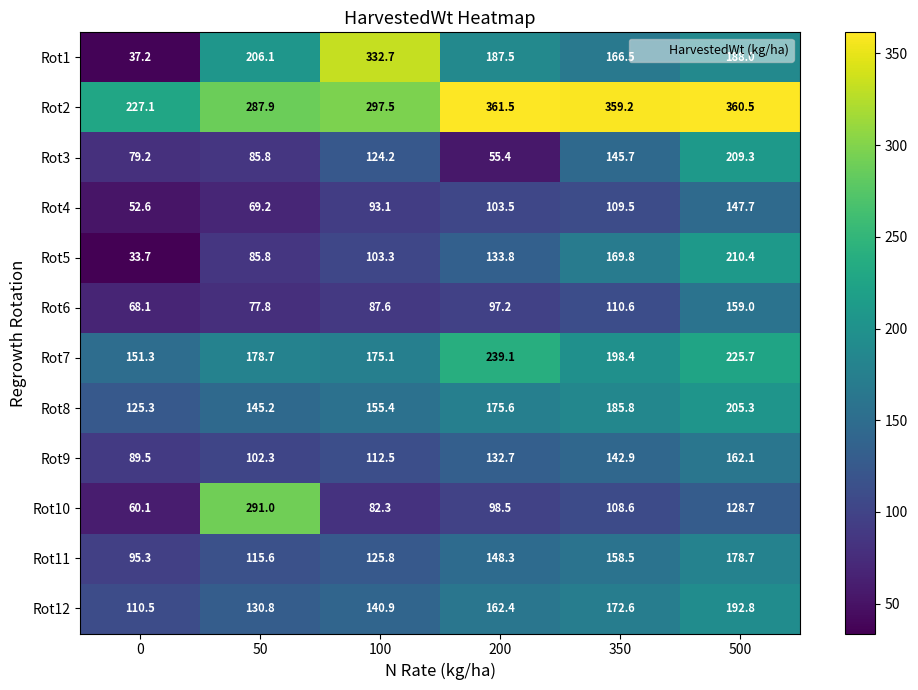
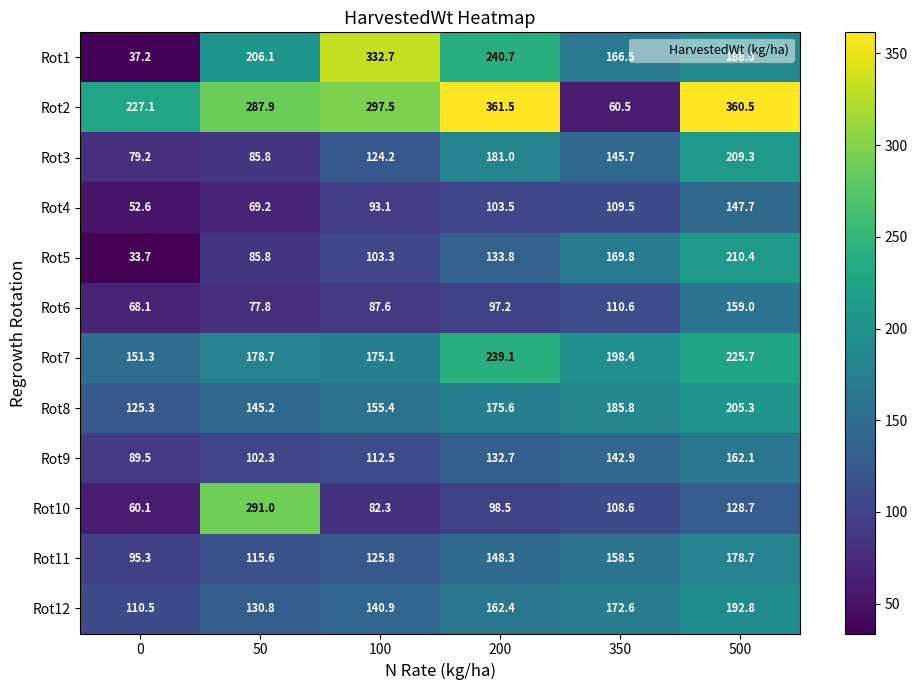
  {
    "Rot1": {
      "0": 37.2,
      "50": 206.1,
      "100": 332.7,
-     "200": 187.5
+     "200": 240.7
    },
    "Rot2": {
      "0": 227.1,
      "50": 287.9,
      "100": 297.5,
      "200": 361.5,
-     "350": 359.2,
+     "350": 60.5,
      "500": 360.5
    },
    "Rot3": {
      "0": 79.2,
      "50": 85.8,
      "100": 124.2,
-     "200": 55.4,
+     "200": 181.0,
      "350": 145.7,
      "500": 209.3
    },
    "Rot4": {
      "0": 52.6,
      "50": 69.2,
      "100": 93.1,
      "200": 103.5,
      "350": 109.5,
      "500": 147.7
    },
    "Rot5": {
      "0": 33.7,
      "50": 85.8,
      "100": 103.3,
      "200": 133.8,
      "350": 169.8,
      "500": 210.4
    },
    "Rot6": {
      "0": 68.1,
      "50": 77.8,
      "100": 87.6,
      "200": 97.2,
      "350": 110.6,
      "500": 159.0
    },
    "Rot7": {
      "0": 151.3,
      "50": 178.7,
      "100": 175.1,
      "200": 239.1,
      "350": 198.4,
      "500": 225.7
    },
    "Rot8": {
      "0": 125.3,
      "50": 145.2,
      "100": 155.4,
      "200": 175.6,
      "350": 185.8,
      "500": 205.3
    },
    "Rot9": {
      "0": 89.5,
      "50": 102.3,
      "100": 112.5,
      "200": 132.7,
      "350": 142.9,
      "500": 162.1
    },
    "Rot10": {
      "0": 60.1,
      "50": 291.0,
      "100": 82.3,
      "200": 98.5,
      "350": 108.6,
      "500": 128.7
    },
    "Rot11": {
      "0": 95.3,
      "50": 115.6,
      "100": 125.8,
      "200": 148.3,
      "350": 158.5,
      "500": 178.7
    },
    "Rot12": {
      "0": 110.5,
      "50": 130.8,
      "100": 140.9,
      "200": 162.4,
      "350": 172.6,
      "500": 192.8
    }
  }
